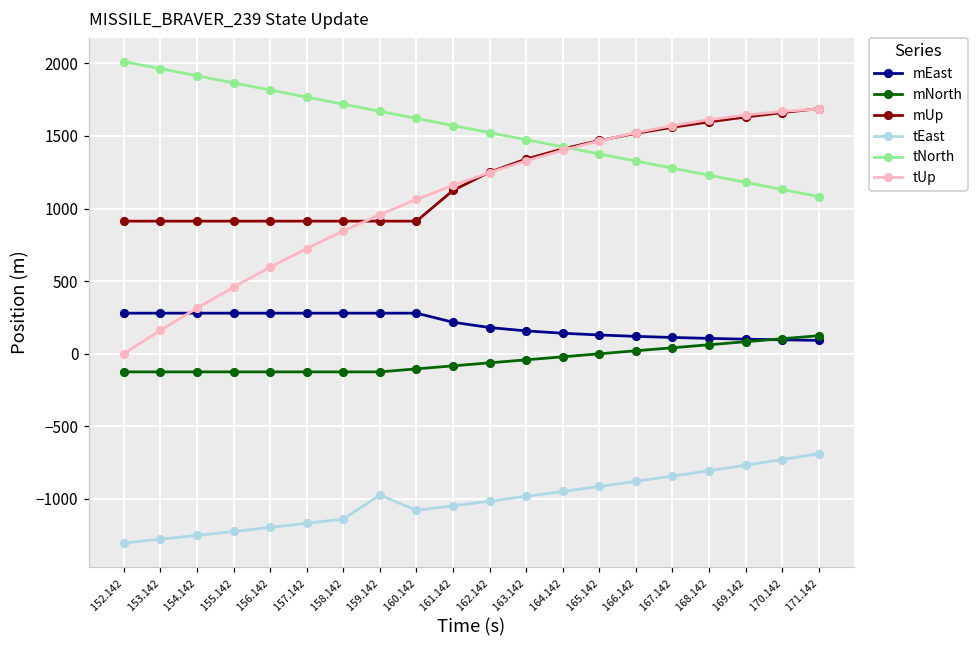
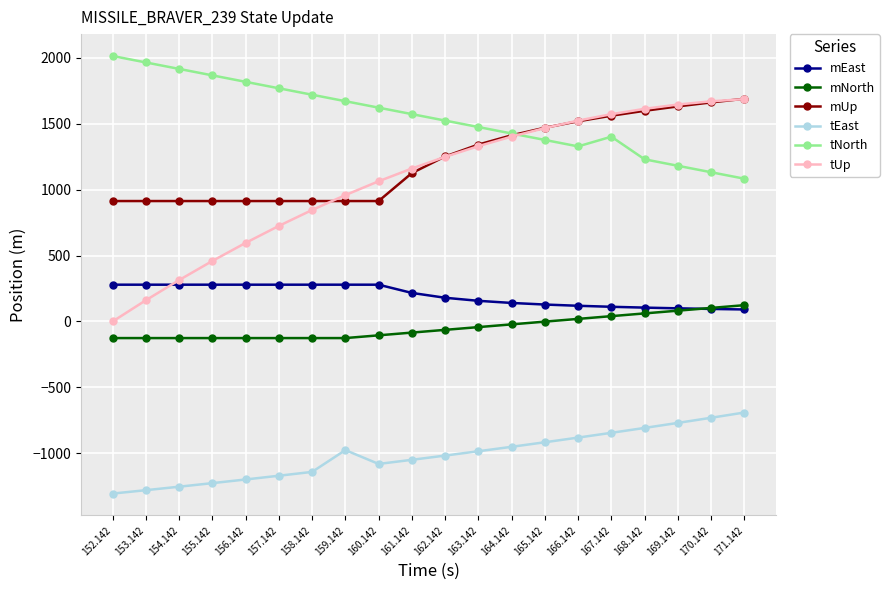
  {
    "mEast": {
      "152.142": 280,
      "153.142": 280,
      "154.142": 280,
      "155.142": 280,
      "156.142": 280,
      "157.142": 280,
      "158.142": 280,
      "159.142": 280,
      "160.142": 280,
      "161.142": 220,
      "162.142": 180,
      "163.142": 160,
      "164.142": 140,
      "165.142": 130,
      "166.142": 120,
      "167.142": 110,
      "168.142": 110,
      "171.142": 90
    },
    "mNorth": {
      "152.142": -130,
      "153.142": -130,
      "154.142": -130,
      "155.142": -130,
      "156.142": -130,
      "157.142": -130,
      "158.142": -130,
      "159.142": -130,
      "160.142": -110,
      "161.142": -80,
      "162.142": -60,
      "163.142": -40,
      "164.142": -20,
      "165.142": 0,
      "166.142": 20,
      "167.142": 40,
      "168.142": 60,
      "171.142": 120
    },
    "mUp": {
      "152.142": 910,
      "153.142": 910,
      "154.142": 910,
      "155.142": 910,
      "156.142": 910,
      "157.142": 910,
      "158.142": 910,
      "159.142": 910,
      "160.142": 910,
      "161.142": 1120
    },
    "tEast": {
      "152.142": -1300,
      "153.142": -1280,
      "154.142": -1250,
      "155.142": -1230,
      "156.142": -1200,
      "157.142": -1170,
      "158.142": -1140,
      "159.142": -980,
      "160.142": -1080,
      "161.142": -1050,
      "162.142": -1020,
      "163.142": -980,
      "164.142": -950,
      "165.142": -920,
      "166.142": -880,
      "167.142": -840,
      "168.142": -810,
      "169.142": -770,
      "170.142": -730,
      "171.142": -690
    },
    "tNorth": {
      "152.142": 2010,
      "153.142": 1960,
      "154.142": 1910,
      "155.142": 1870,
      "156.142": 1820,
      "157.142": 1770,
      "158.142": 1720,
      "159.142": 1670,
      "160.142": 1620,
      "161.142": 1570,
      "162.142": 1520,
      "163.142": 1470,
      "165.142": 1380,
      "166.142": 1330,
-     "167.142": 1280,
+     "167.142": 1400,
      "168.142": 1230,
      "169.142": 1180,
      "170.142": 1130,
      "171.142": 1080
    },
    "tUp": {
      "152.142": 0,
      "153.142": 160,
      "154.142": 310,
      "155.142": 460,
      "156.142": 600,
      "157.142": 720,
      "158.142": 850,
      "159.142": 960,
      "160.142": 1060,
      "161.142": 1160
    }
  }
